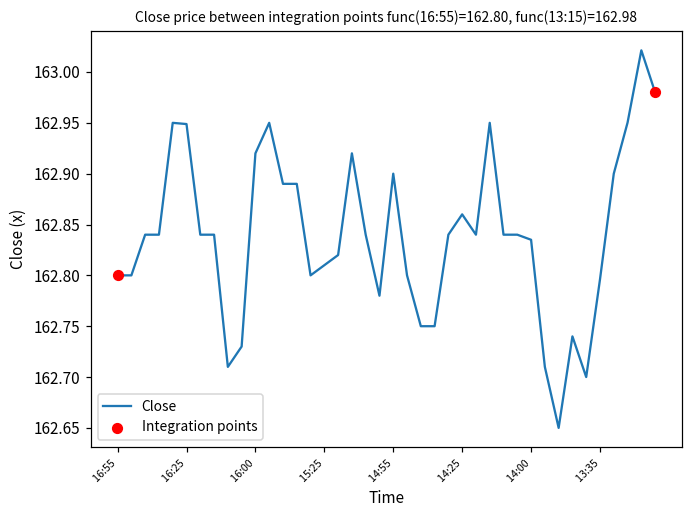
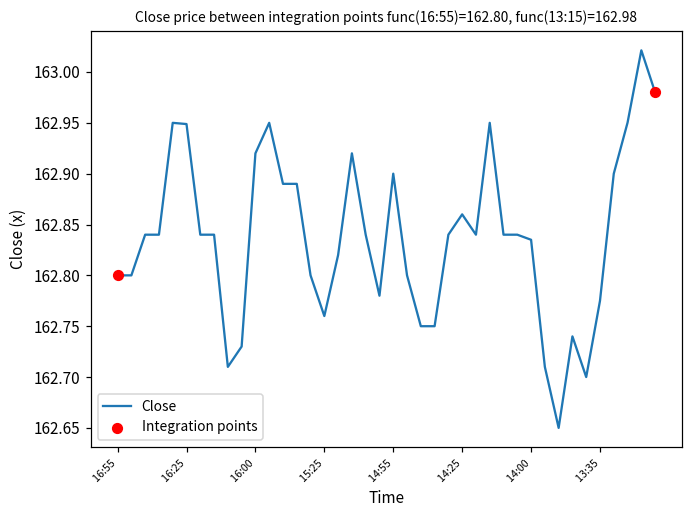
  {
    "Close": {
      "16:25": 162.95,
      "16:00": 162.92,
-     "15:25": 162.81,
+     "15:25": 162.76,
      "14:55": 162.90,
      "14:25": 162.86,
      "14:00": 162.84,
-     "13:35": 162.80
+     "13:35": 162.78
    }
  }
